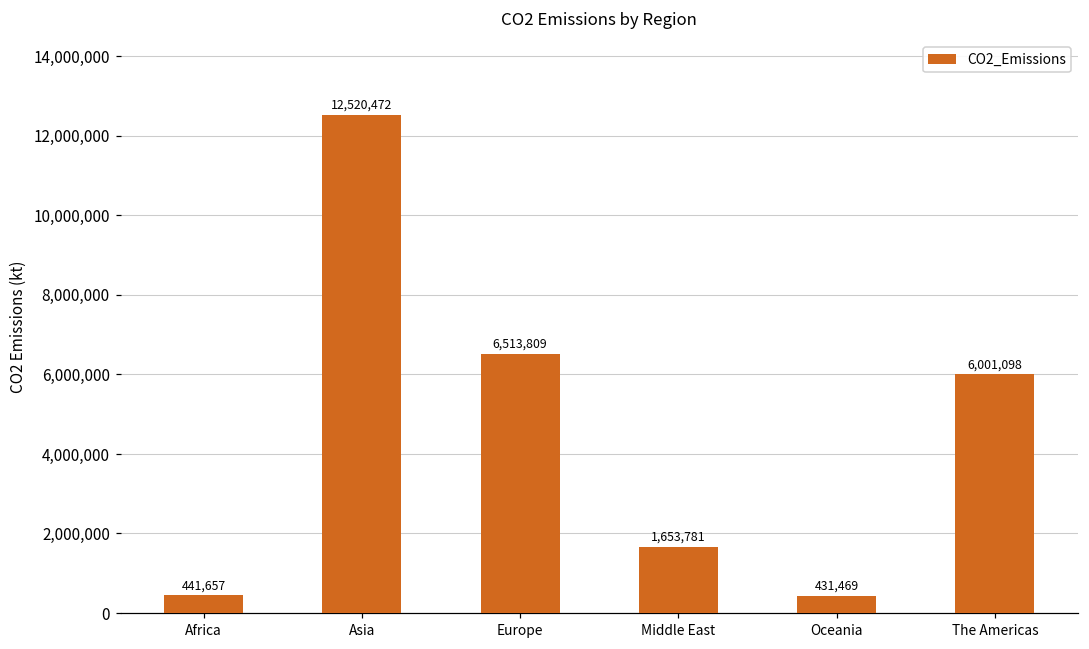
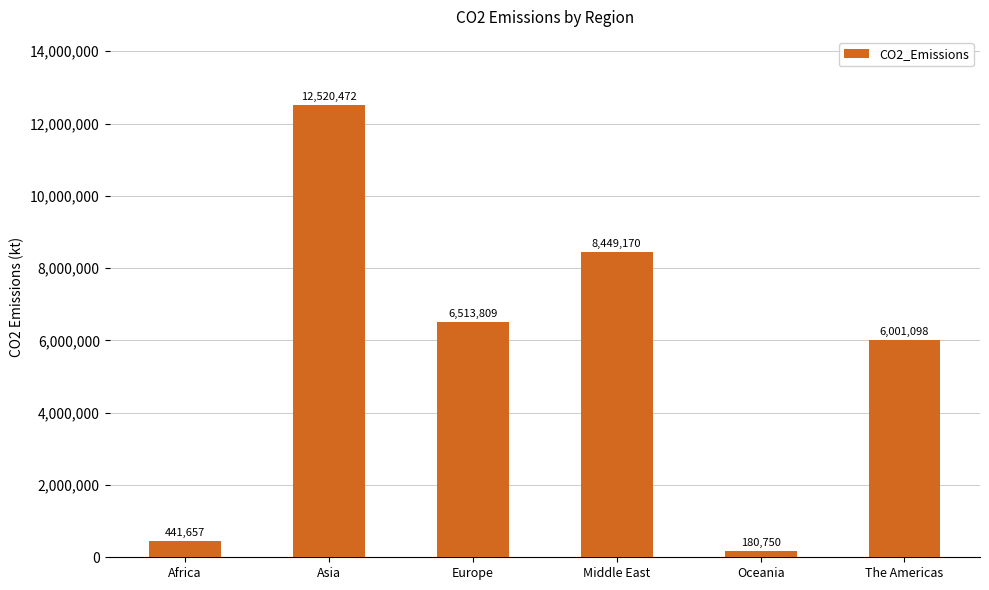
  {
    "Africa": "441,657",
    "Asia": "12,520,472",
    "Europe": "6,513,809",
-   "Middle East": "1,653,781",
-   "Oceania": "431,469",
+   "Middle East": "8,449,170",
+   "Oceania": "180,750",
    "The Americas": "6,001,098"
  }
